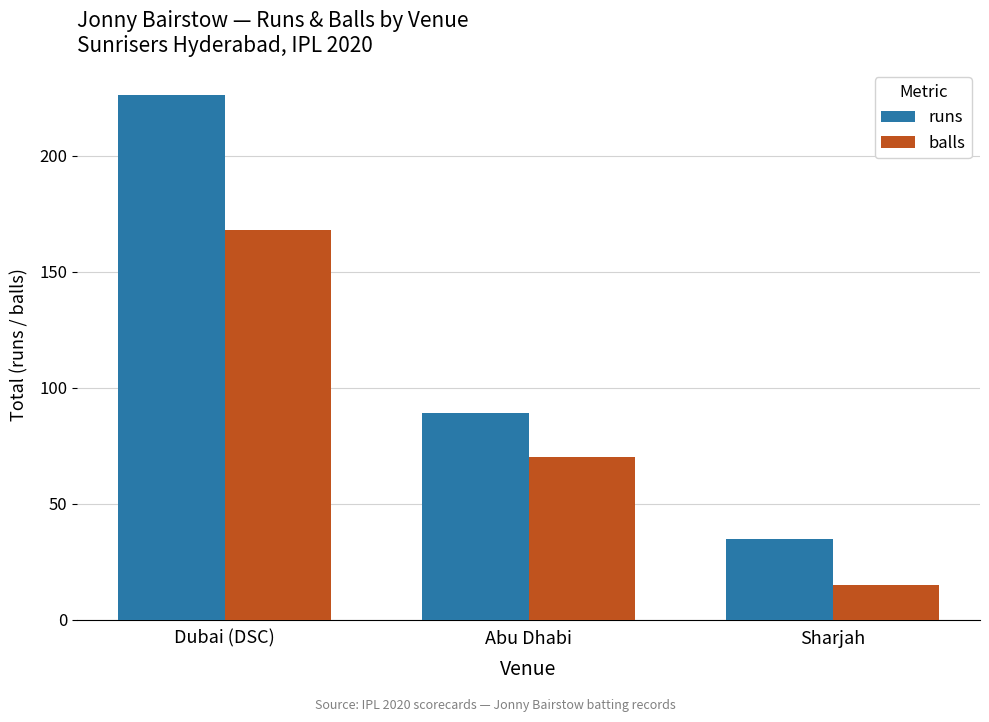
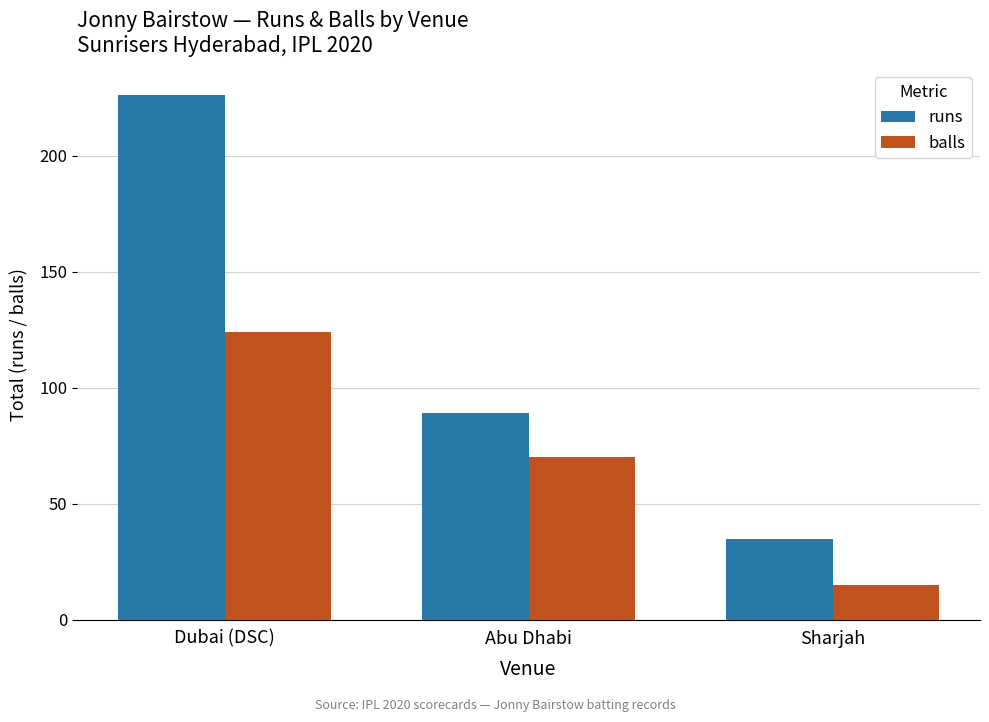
  {
    "runs": {
      "Dubai (DSC)": 226,
      "Abu Dhabi": 89,
      "Sharjah": 35
    },
    "balls": {
-     "Dubai (DSC)": 168,
+     "Dubai (DSC)": 124,
      "Abu Dhabi": 70,
      "Sharjah": 15
    }
  }
